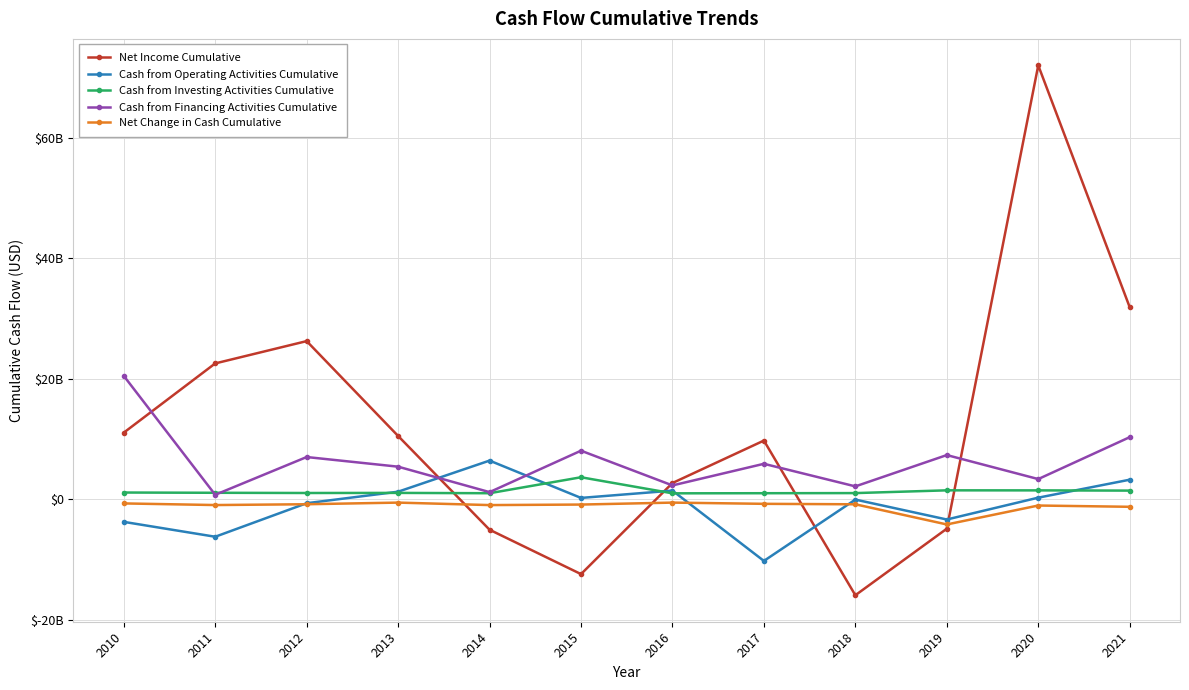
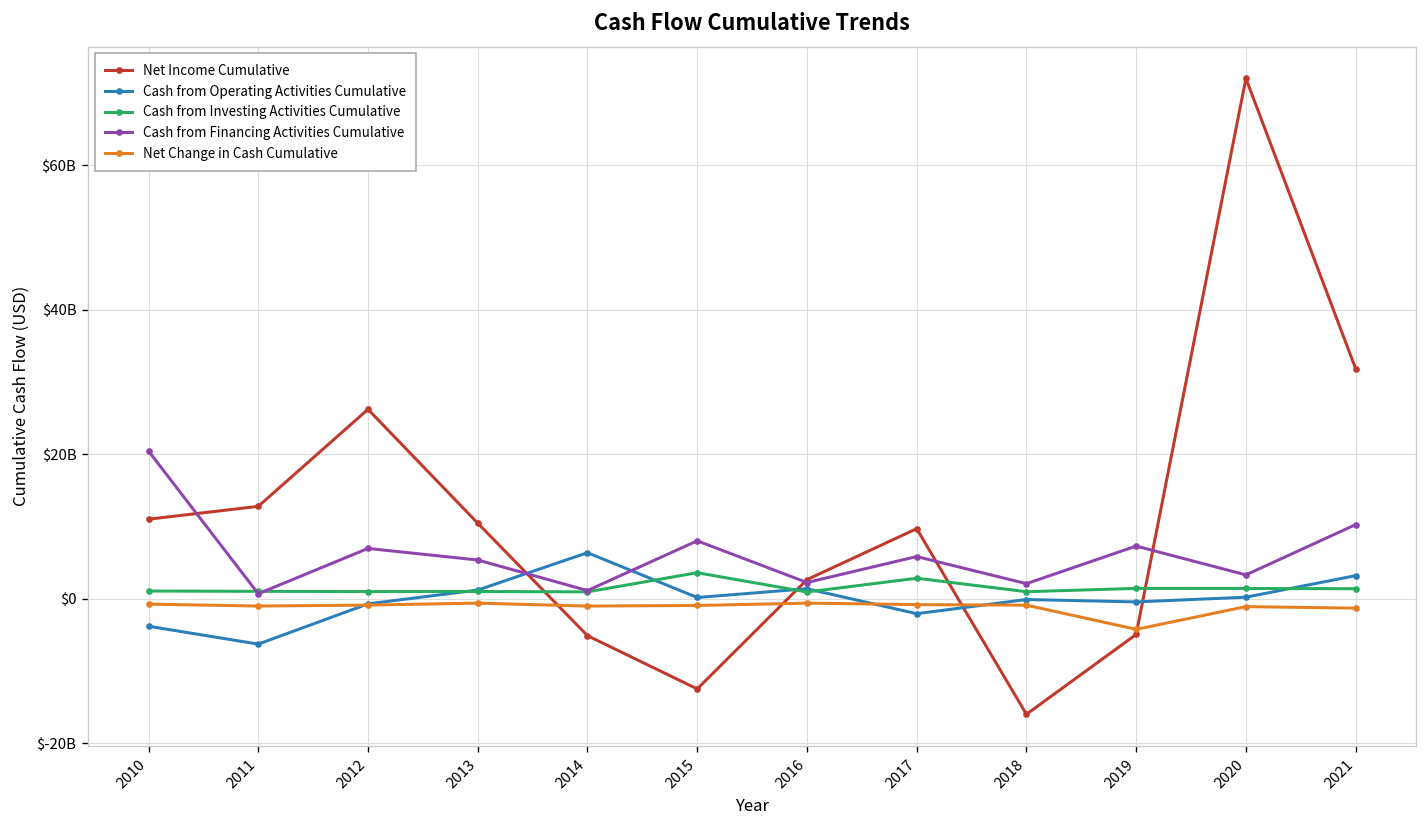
  {
    "Net Income Cumulative": {
      "2010": "$11000000000",
-     "2011": "$23000000000",
+     "2011": "$13000000000",
      "2012": "$26000000000",
      "2013": "$10000000000",
      "2014": "$-5000000000",
      "2015": "$-12000000000",
      "2017": "$10000000000",
      "2018": "$-16000000000",
      "2019": "$-5000000000",
      "2020": "$72000000000",
      "2021": "$32000000000"
    },
    "Cash from Operating Activities Cumulative": {
      "2010": "$-4000000000",
      "2011": "$-6000000000",
      "2014": "$6000000000",
      "2015": "$0",
      "2016": "$1000000000",
-     "2017": "$-10000000000",
+     "2017": "$-2000000000",
      "2018": "$0",
-     "2019": "$-3000000000",
+     "2019": "$0",
      "2020": "$0",
      "2021": "$3000000000"
    },
    "Cash from Investing Activities Cumulative": {
      "2010": "$1000000000",
      "2012": "$1000000000",
      "2015": "$4000000000",
      "2016": "$1000000000",
-     "2017": "$1000000000",
+     "2017": "$3000000000",
      "2018": "$1000000000",
      "2019": "$1000000000",
      "2020": "$1000000000",
      "2021": "$1000000000"
    },
    "Cash from Financing Activities Cumulative": {
      "2010": "$20000000000",
      "2012": "$7000000000",
      "2013": "$5000000000",
      "2015": "$8000000000",
      "2017": "$6000000000",
      "2018": "$2000000000",
      "2019": "$7000000000",
      "2020": "$3000000000",
      "2021": "$10000000000"
    },
    "Net Change in Cash Cumulative": {
      "2010": "$-1000000000",
      "2011": "$-1000000000",
      "2013": "$-1000000000",
      "2014": "$-1000000000",
      "2015": "$-1000000000",
      "2016": "$-1000000000",
      "2017": "$-1000000000",
      "2018": "$-1000000000",
      "2019": "$-4000000000",
      "2020": "$-1000000000",
      "2021": "$-1000000000"
    }
  }
